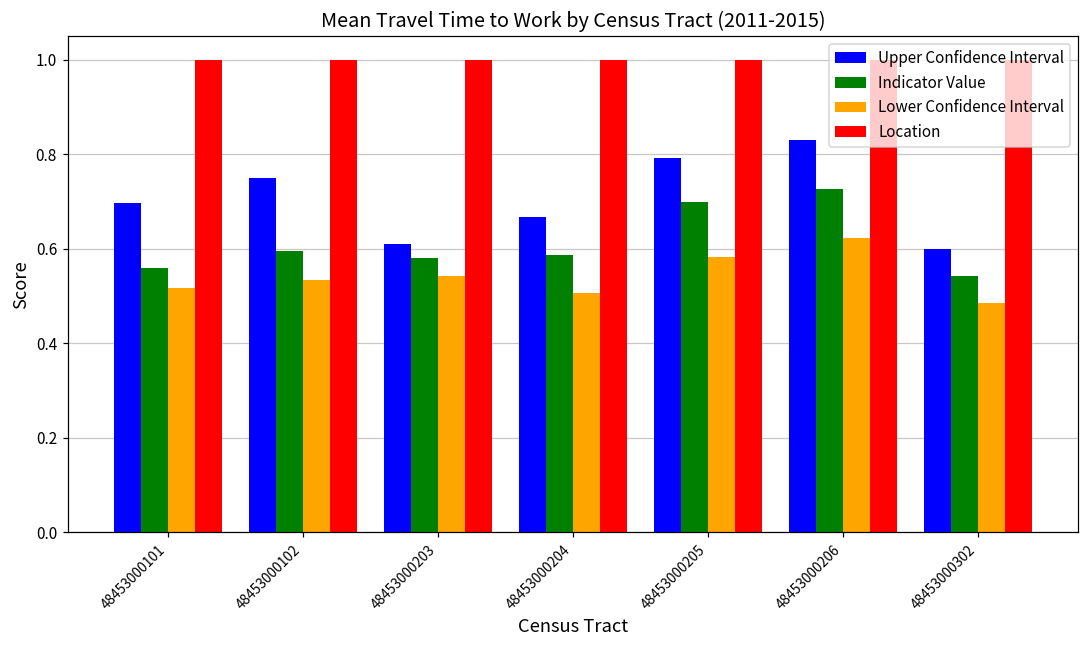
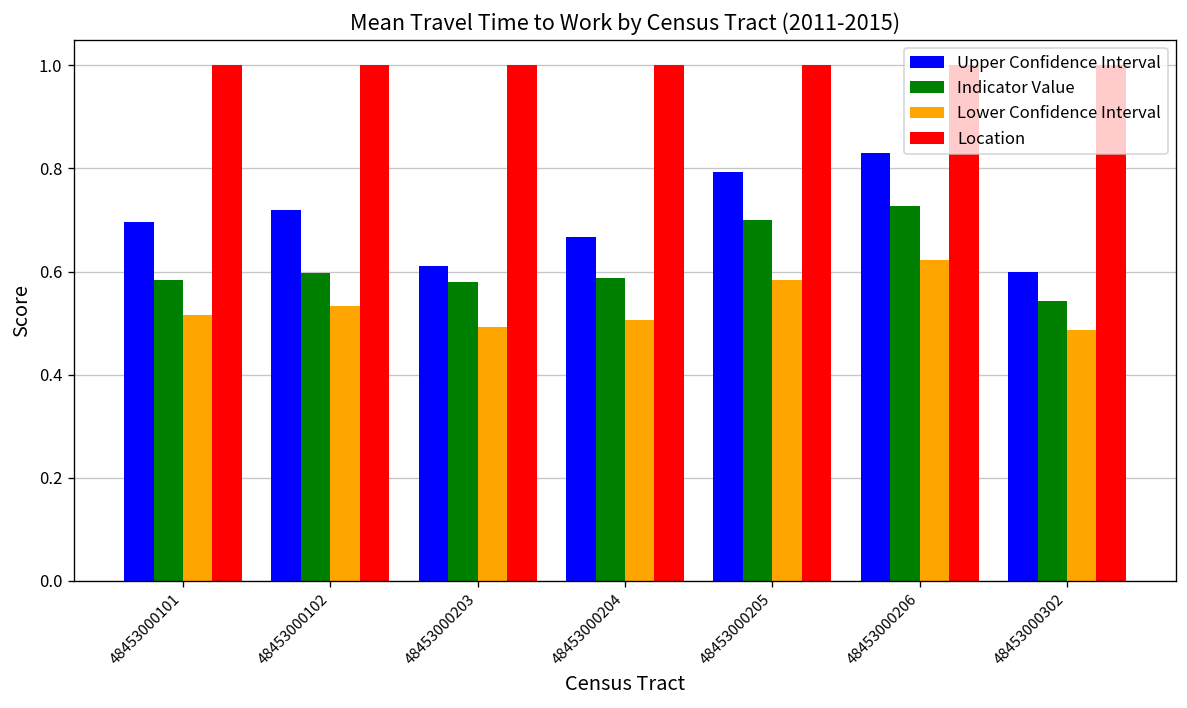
  {
    "Upper Confidence Interval": {
      "48453000101": 0.70,
-     "48453000102": 0.75,
+     "48453000102": 0.72,
      "48453000203": 0.61,
      "48453000204": 0.67,
      "48453000205": 0.79,
      "48453000206": 0.83,
      "48453000302": 0.60
    },
    "Indicator Value": {
-     "48453000101": 0.56,
+     "48453000101": 0.58,
      "48453000102": 0.60,
      "48453000203": 0.58,
      "48453000204": 0.59,
      "48453000205": 0.70,
      "48453000206": 0.73,
      "48453000302": 0.54
    },
    "Lower Confidence Interval": {
      "48453000101": 0.52,
      "48453000102": 0.53,
-     "48453000203": 0.54,
+     "48453000203": 0.49,
      "48453000204": 0.51,
      "48453000205": 0.58,
      "48453000206": 0.62,
      "48453000302": 0.49
    },
    "Location": {
      "48453000101": 1.00,
      "48453000102": 1.00,
      "48453000203": 1.00,
      "48453000204": 1.00,
      "48453000205": 1.00
    }
  }
